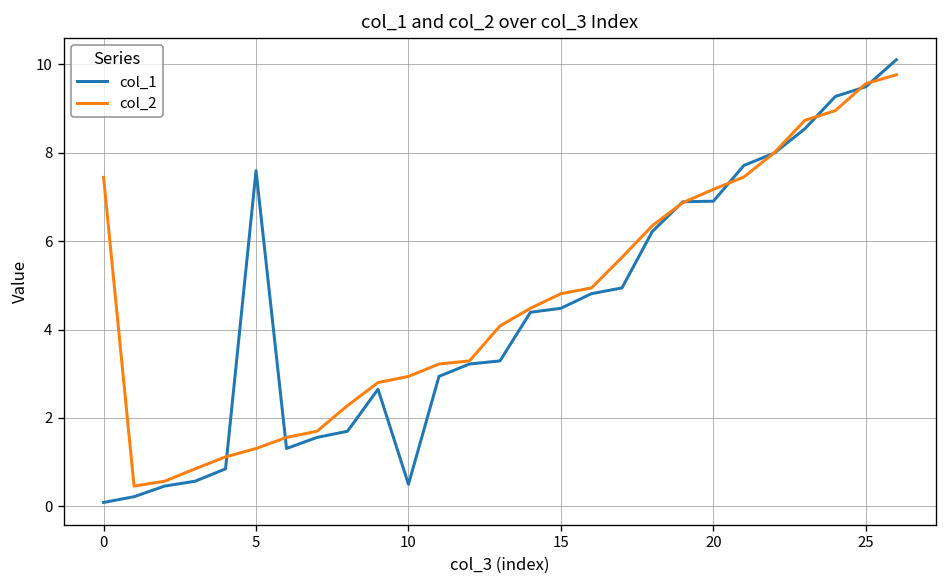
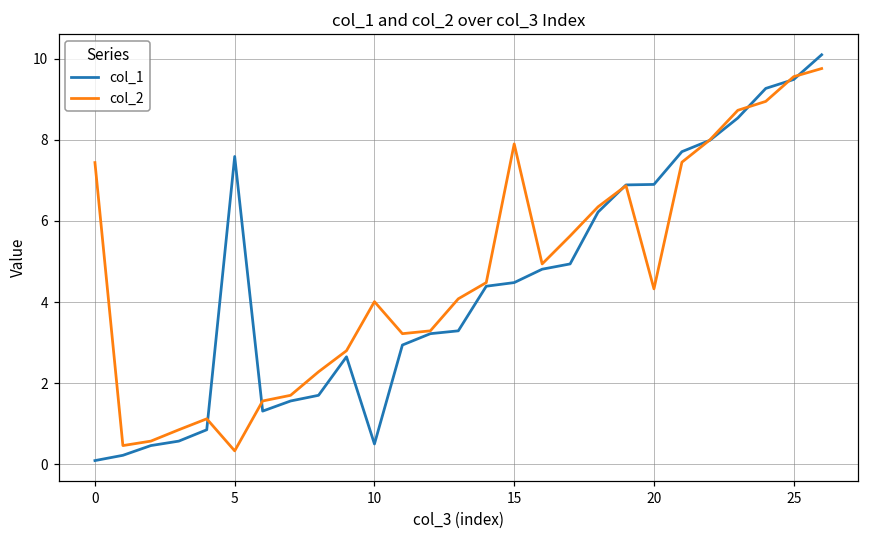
  {
    "col_1": {
      "0": 0.1,
      "5": 7.6,
      "10": 0.5,
      "15": 4.5,
      "20": 6.9,
      "25": 9.5
    },
    "col_2": {
      "0": 7.4,
-     "5": 1.3,
-     "10": 2.9,
-     "15": 4.8,
-     "20": 7.2,
+     "5": 0.3,
+     "10": 4.0,
+     "15": 7.9,
+     "20": 4.3,
      "25": 9.6
    }
  }
